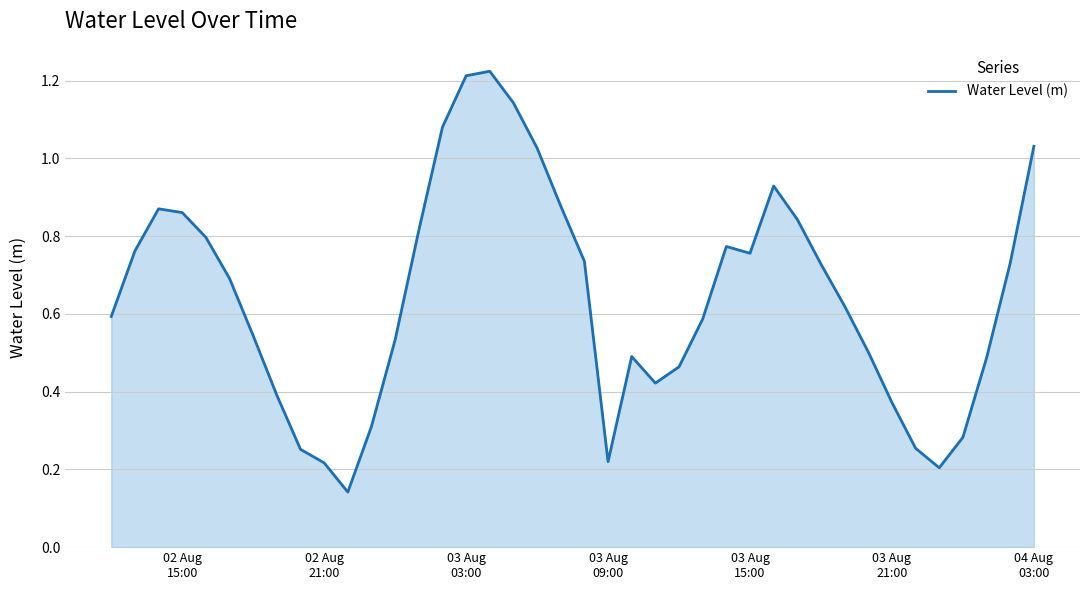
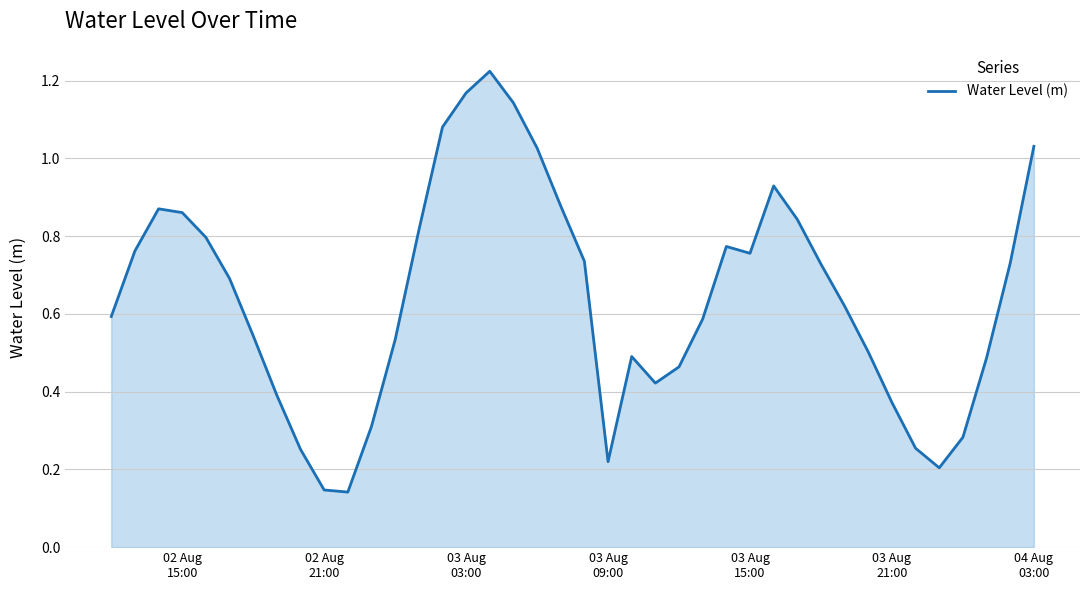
  {
    "02 Aug 15:00": 0.86,
-   "02 Aug 21:00": 0.22,
-   "03 Aug 03:00": 1.21,
+   "02 Aug 21:00": 0.15,
+   "03 Aug 03:00": 1.17,
    "03 Aug 09:00": 0.22,
    "03 Aug 15:00": 0.76,
    "03 Aug 21:00": 0.37,
    "04 Aug 03:00": 1.03
  }
